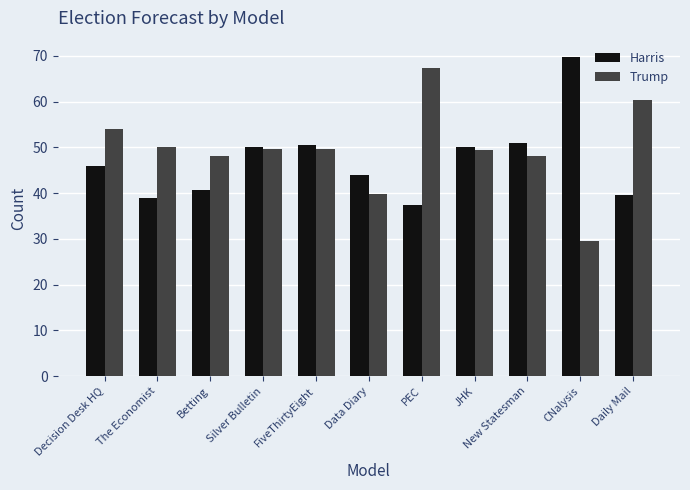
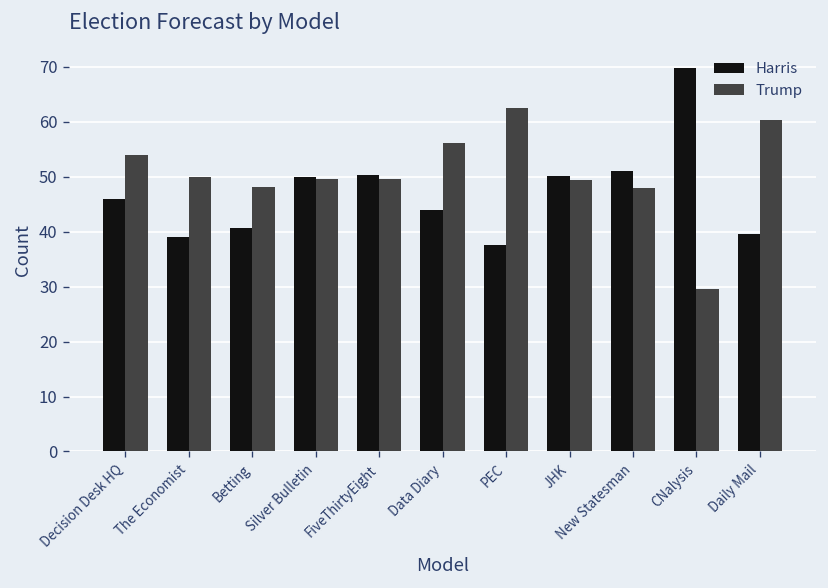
  {
    "Harris": {
      "Decision Desk HQ": 46,
      "The Economist": 39,
      "Betting": 41,
      "Silver Bulletin": 50,
      "FiveThirtyEight": 50,
      "Data Diary": 44,
      "PEC": 38,
      "JHK": 50,
      "New Statesman": 51,
      "CNalysis": 70,
      "Daily Mail": 40
    },
    "Trump": {
      "Decision Desk HQ": 54,
      "The Economist": 50,
      "Betting": 48,
      "Silver Bulletin": 50,
      "FiveThirtyEight": 50,
-     "Data Diary": 40,
-     "PEC": 67,
+     "Data Diary": 56,
+     "PEC": 63,
      "JHK": 49,
      "New Statesman": 48,
      "CNalysis": 30,
      "Daily Mail": 60
    }
  }
